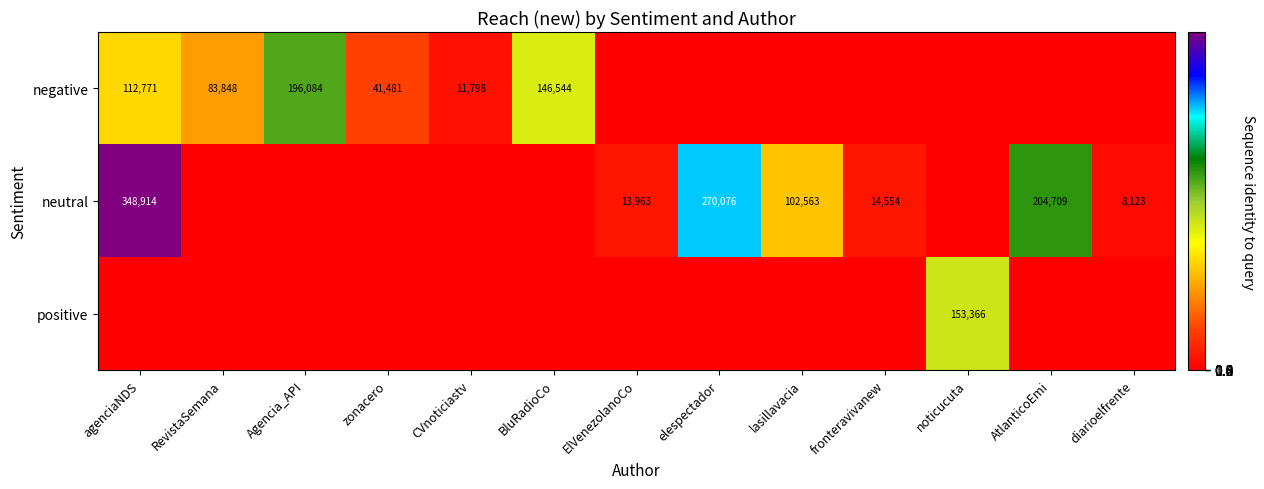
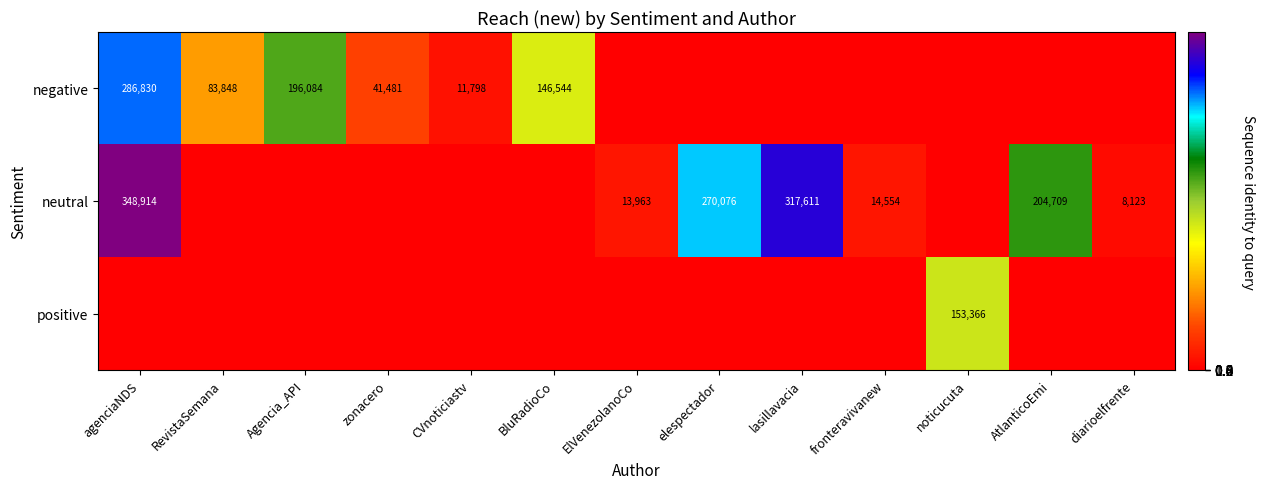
  {
    "negative": {
-     "agenciaNDS": "112,771",
+     "agenciaNDS": "286,830",
      "RevistaSemana": "83,848",
      "Agencia_API": "196,084",
      "zonacero": "41,481",
      "CVnoticiastv": "11,798",
      "BluRadioCo": "146,544"
    },
    "neutral": {
      "agenciaNDS": "348,914",
      "ElVenezolanoCo": "13,963",
      "elespectador": "270,076",
-     "lasillavacia": "102,563",
+     "lasillavacia": "317,611",
      "fronteravivanew": "14,554",
      "AtlanticoEmi": "204,709",
      "diarioelfrente": "8,123"
    },
    "positive": {
      "noticucuta": "153,366"
    }
  }
